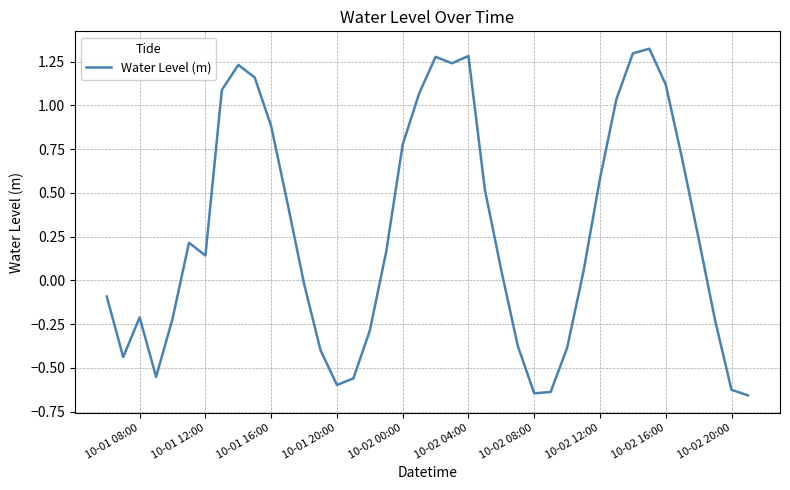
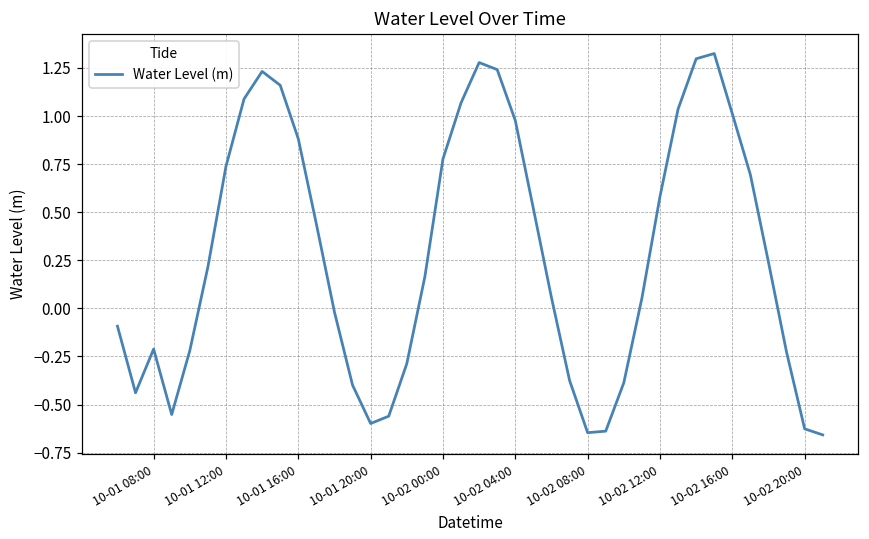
  {
    "10-01 08:00": -0.21,
-   "10-01 12:00": 0.14,
+   "10-01 12:00": 0.74,
    "10-01 16:00": 0.88,
    "10-01 20:00": -0.60,
    "10-02 00:00": 0.78,
-   "10-02 04:00": 1.28,
+   "10-02 04:00": 0.98,
    "10-02 08:00": -0.65,
    "10-02 12:00": 0.58,
-   "10-02 16:00": 1.12,
+   "10-02 16:00": 1.01,
    "10-02 20:00": -0.63
  }
